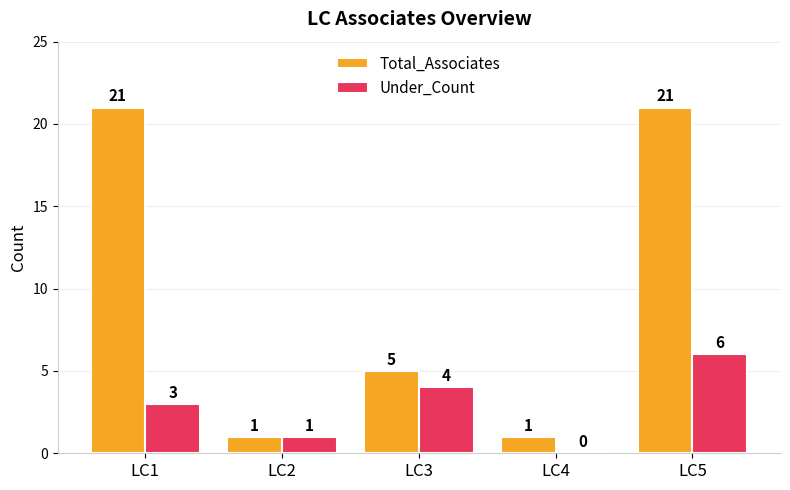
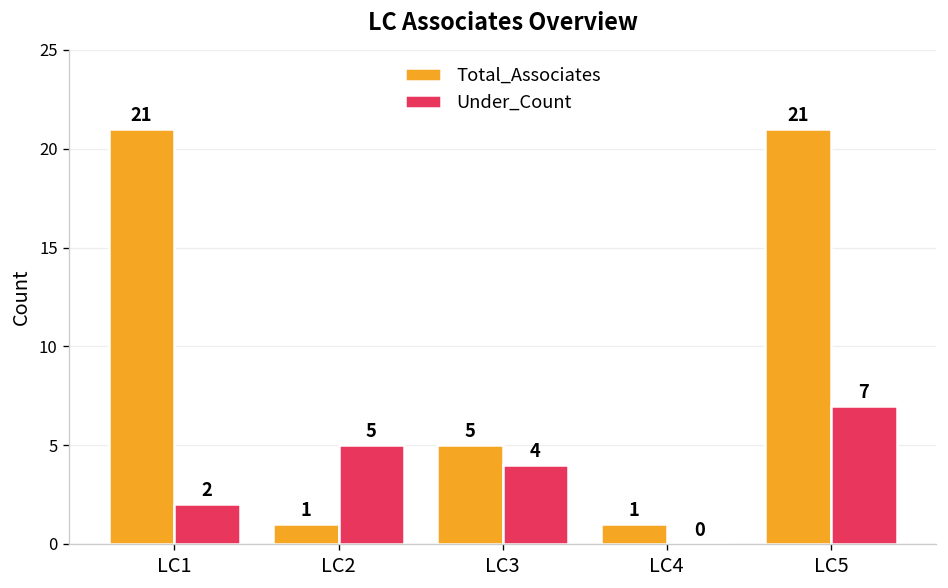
  {
    "Total_Associates": {
      "LC1": 21,
      "LC2": 1,
      "LC3": 5,
      "LC4": 1,
      "LC5": 21
    },
    "Under_Count": {
-     "LC1": 3,
-     "LC2": 1,
+     "LC1": 2,
+     "LC2": 5,
      "LC3": 4,
      "LC4": 0,
-     "LC5": 6
+     "LC5": 7
    }
  }
